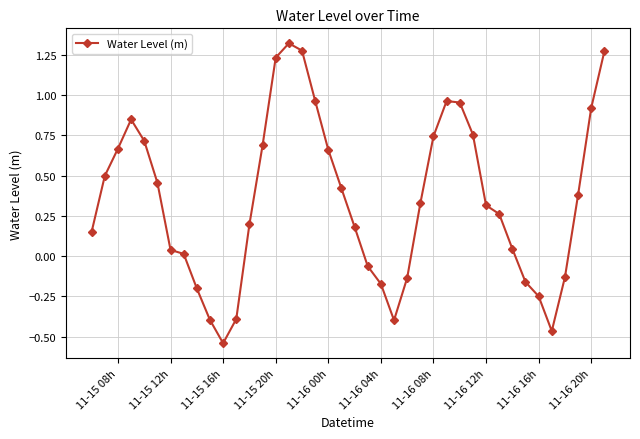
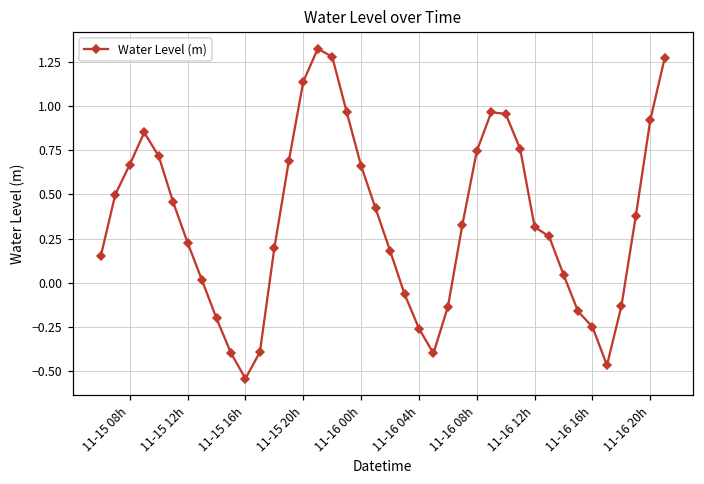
  {
    "11-15 08h": 0.67,
-   "11-15 12h": 0.04,
+   "11-15 12h": 0.23,
    "11-15 16h": -0.54,
-   "11-15 20h": 1.23,
+   "11-15 20h": 1.14,
    "11-16 00h": 0.66,
-   "11-16 04h": -0.17,
+   "11-16 04h": -0.26,
    "11-16 08h": 0.74,
    "11-16 12h": 0.32,
    "11-16 16h": -0.25,
    "11-16 20h": 0.92
  }
